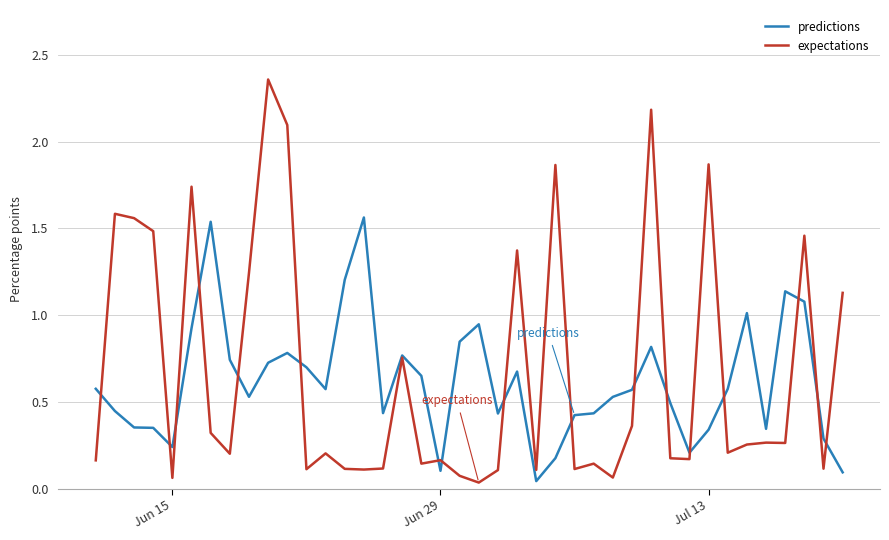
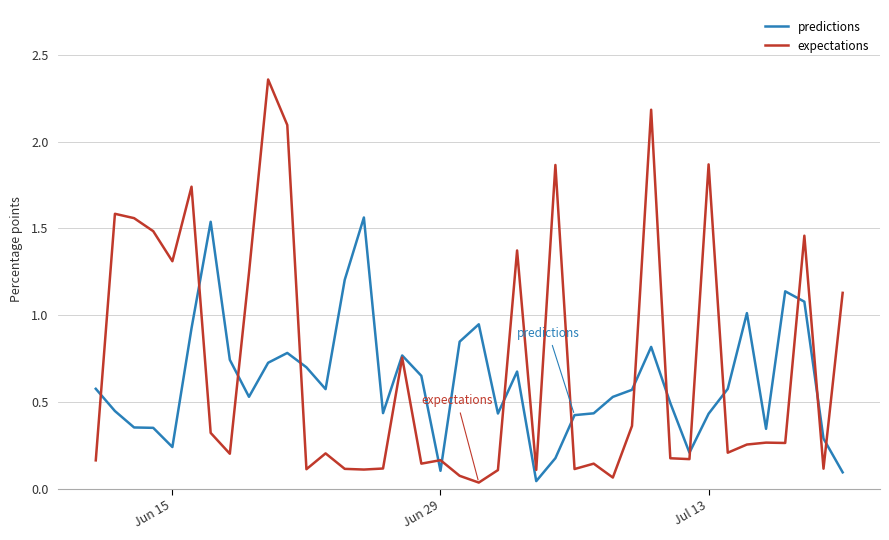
  {
    "predictions": {
      "Jun 15": 0.24,
      "Jun 29": 0.10,
-     "Jul 13": 0.34
+     "Jul 13": 0.43
    },
    "expectations": {
-     "Jun 15": 0.06,
+     "Jun 15": 1.31,
      "Jun 29": 0.17,
      "Jul 13": 1.87
    }
  }
